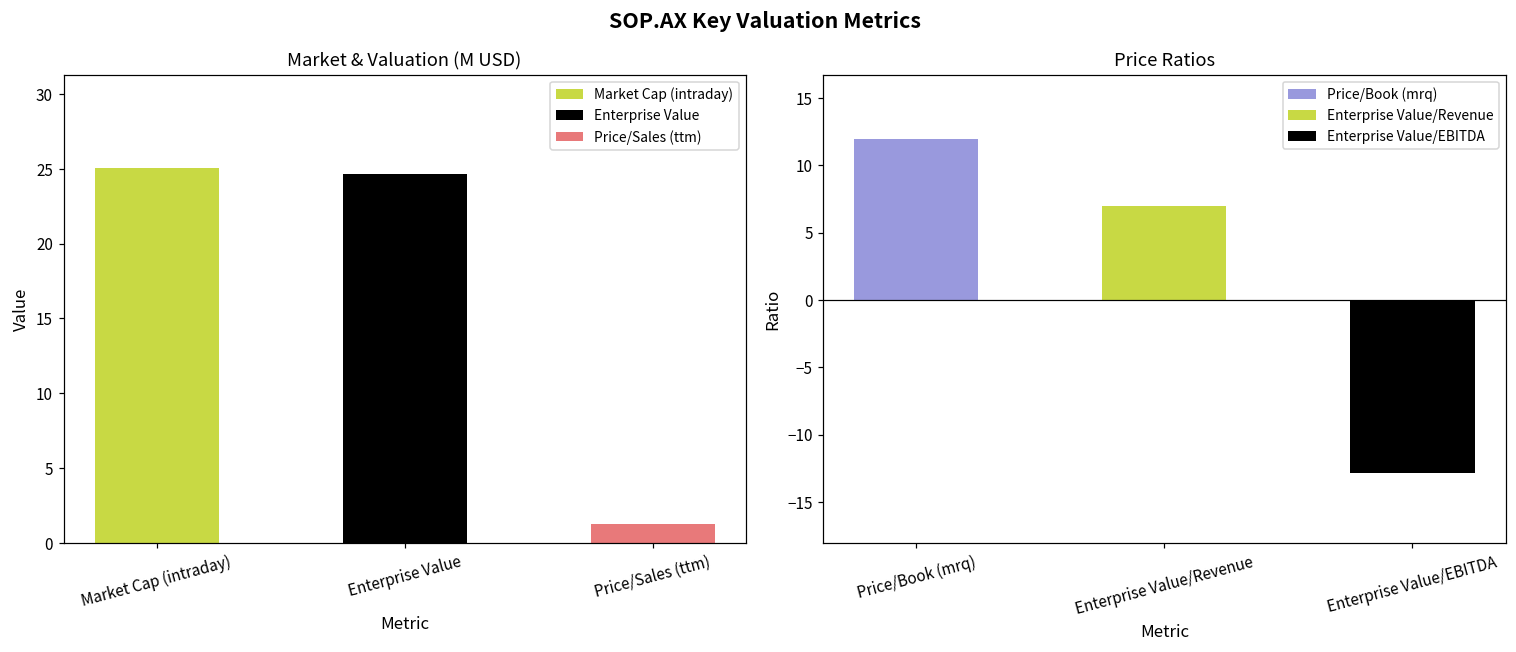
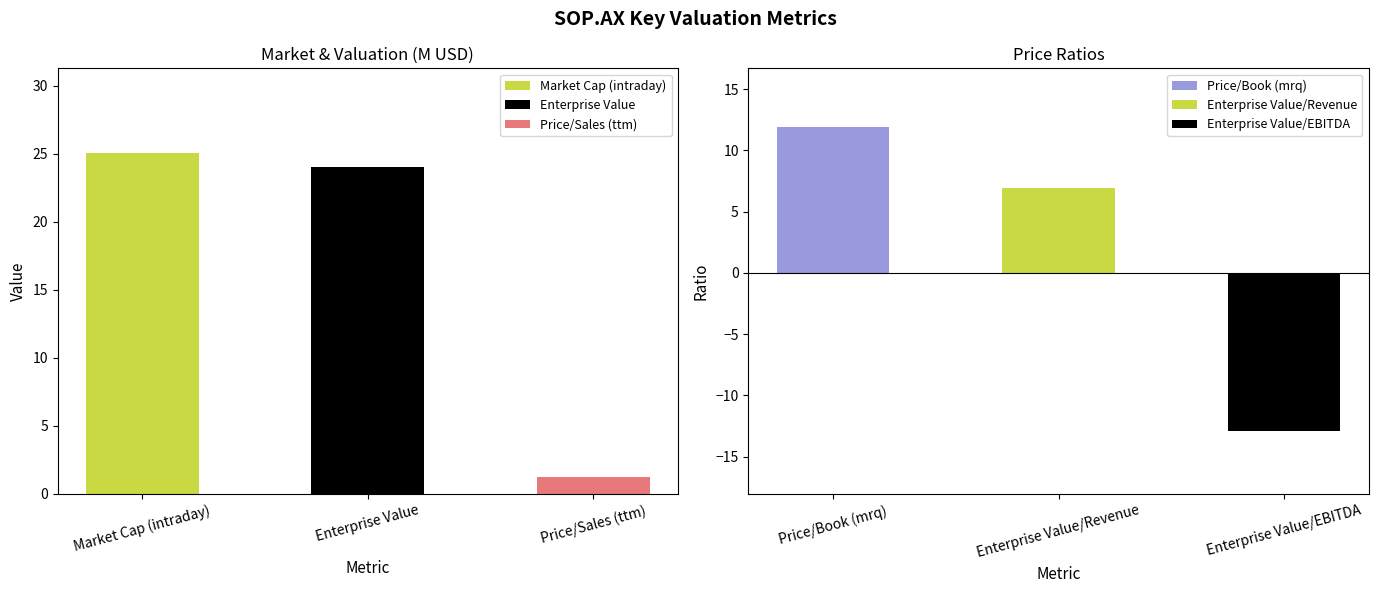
  {
    "Market & Valuation (M USD)": {
      "Market Cap (intraday)": 25.0,
-     "Enterprise Value": 24.6,
+     "Enterprise Value": 24.0,
      "Price/Sales (ttm)": 1.2
    },
    "Price Ratios": {
      "Price/Book (mrq)": 11.9,
      "Enterprise Value/Revenue": 7.0,
      "Enterprise Value/EBITDA": -12.9
    }
  }
